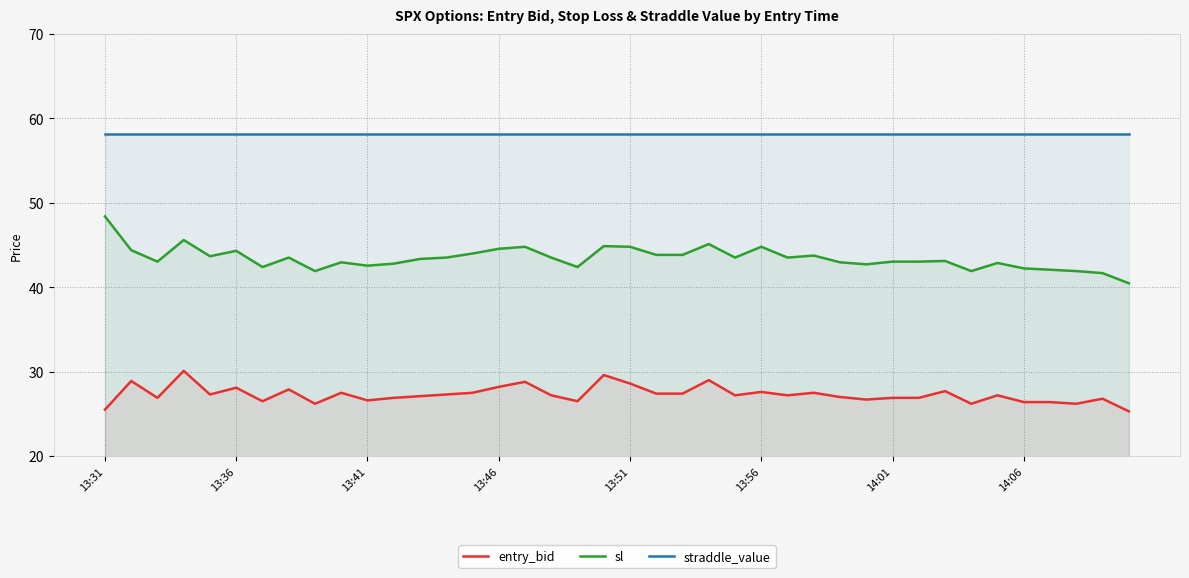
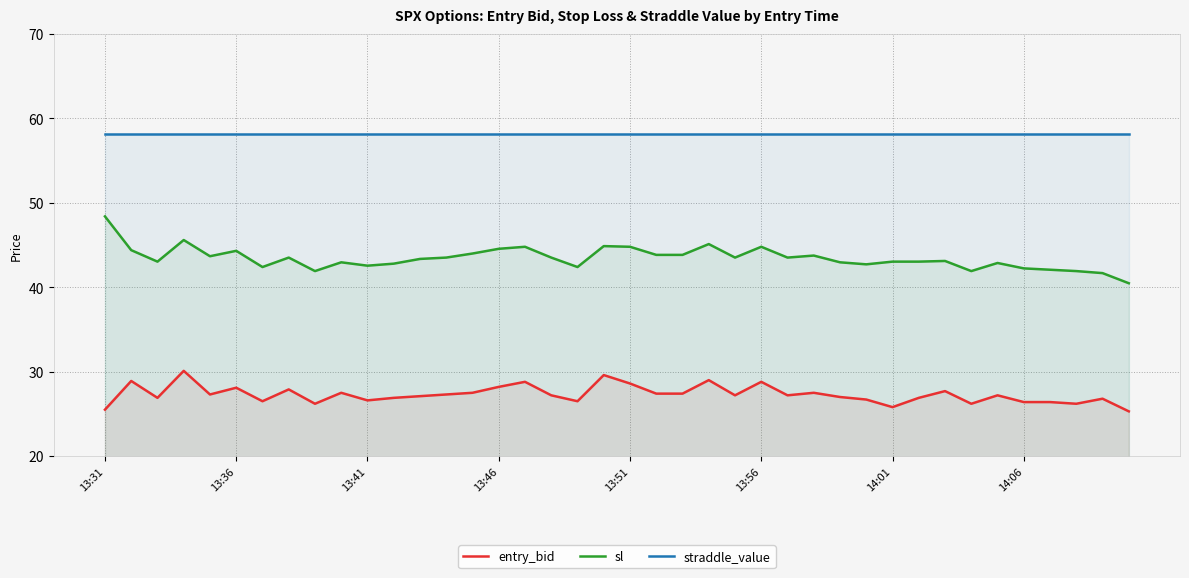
  {
    "entry_bid": {
      "13:31": 26,
      "13:36": 28,
      "13:41": 27,
      "13:46": 28,
      "13:51": 29,
-     "13:56": 28,
-     "14:01": 27,
+     "13:56": 29,
+     "14:01": 26,
      "14:06": 26
    },
    "sl": {
      "13:31": 48,
      "13:36": 44,
      "13:41": 43,
      "13:46": 45,
      "13:51": 45,
      "13:56": 45,
      "14:01": 43,
      "14:06": 42
    },
    "straddle_value": {
      "13:31": 58,
      "13:36": 58,
      "13:41": 58,
      "13:46": 58,
      "13:51": 58,
      "13:56": 58,
      "14:01": 58,
      "14:06": 58
    }
  }
